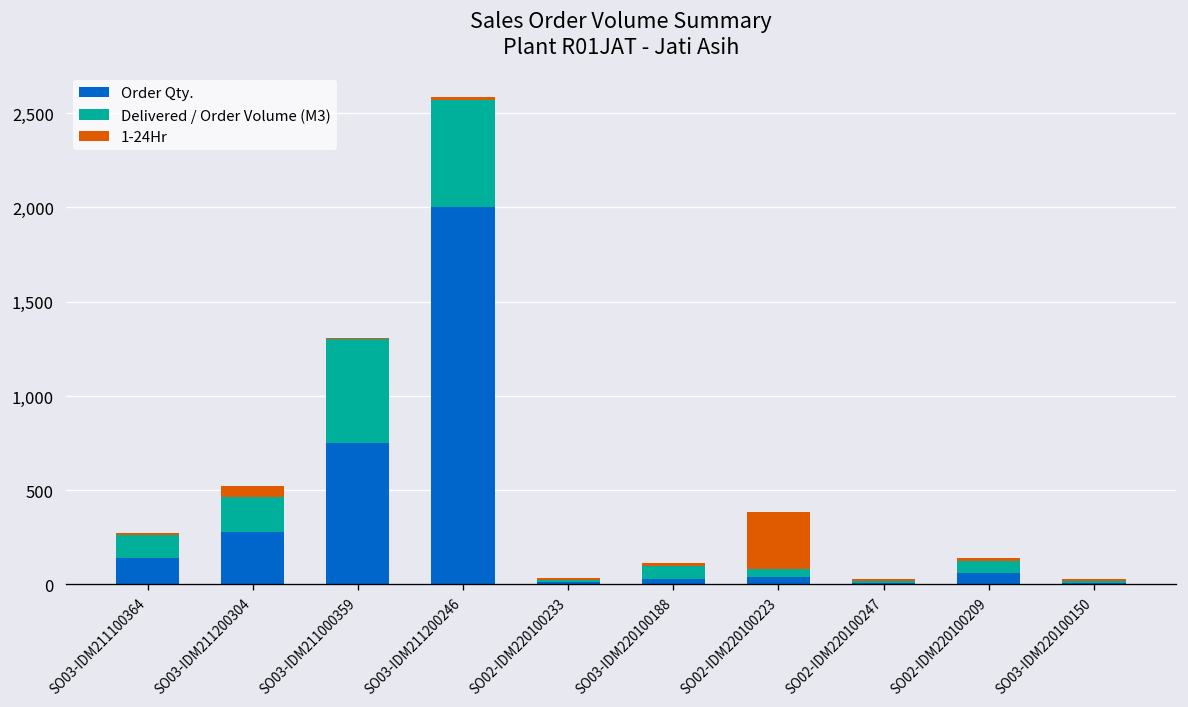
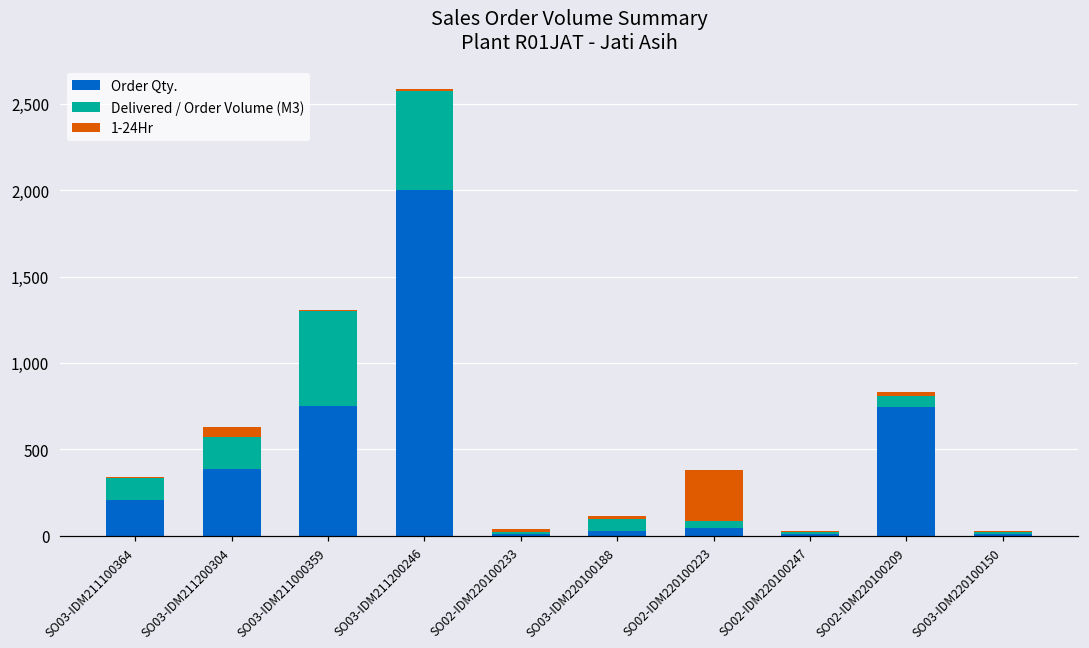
  {
    "Order Qty.": {
-     "SO03-IDM211100364": "140",
-     "SO03-IDM211200304": "280",
+     "SO03-IDM211100364": "210",
+     "SO03-IDM211200304": "390",
      "SO03-IDM211000359": "750",
      "SO03-IDM211200246": "2,000",
      "SO03-IDM220100188": "30",
      "SO02-IDM220100223": "40",
-     "SO02-IDM220100209": "60"
+     "SO02-IDM220100209": "750"
    },
    "Delivered / Order Volume (M3)": {
      "SO03-IDM211100364": "130",
      "SO03-IDM211200304": "180",
      "SO03-IDM211000359": "550",
      "SO03-IDM211200246": "570",
      "SO03-IDM220100188": "70",
      "SO02-IDM220100223": "40",
      "SO02-IDM220100209": "60"
    },
    "1-24Hr": {
      "SO03-IDM211200304": "60",
      "SO02-IDM220100223": "300",
      "SO02-IDM220100209": "20"
    }
  }
